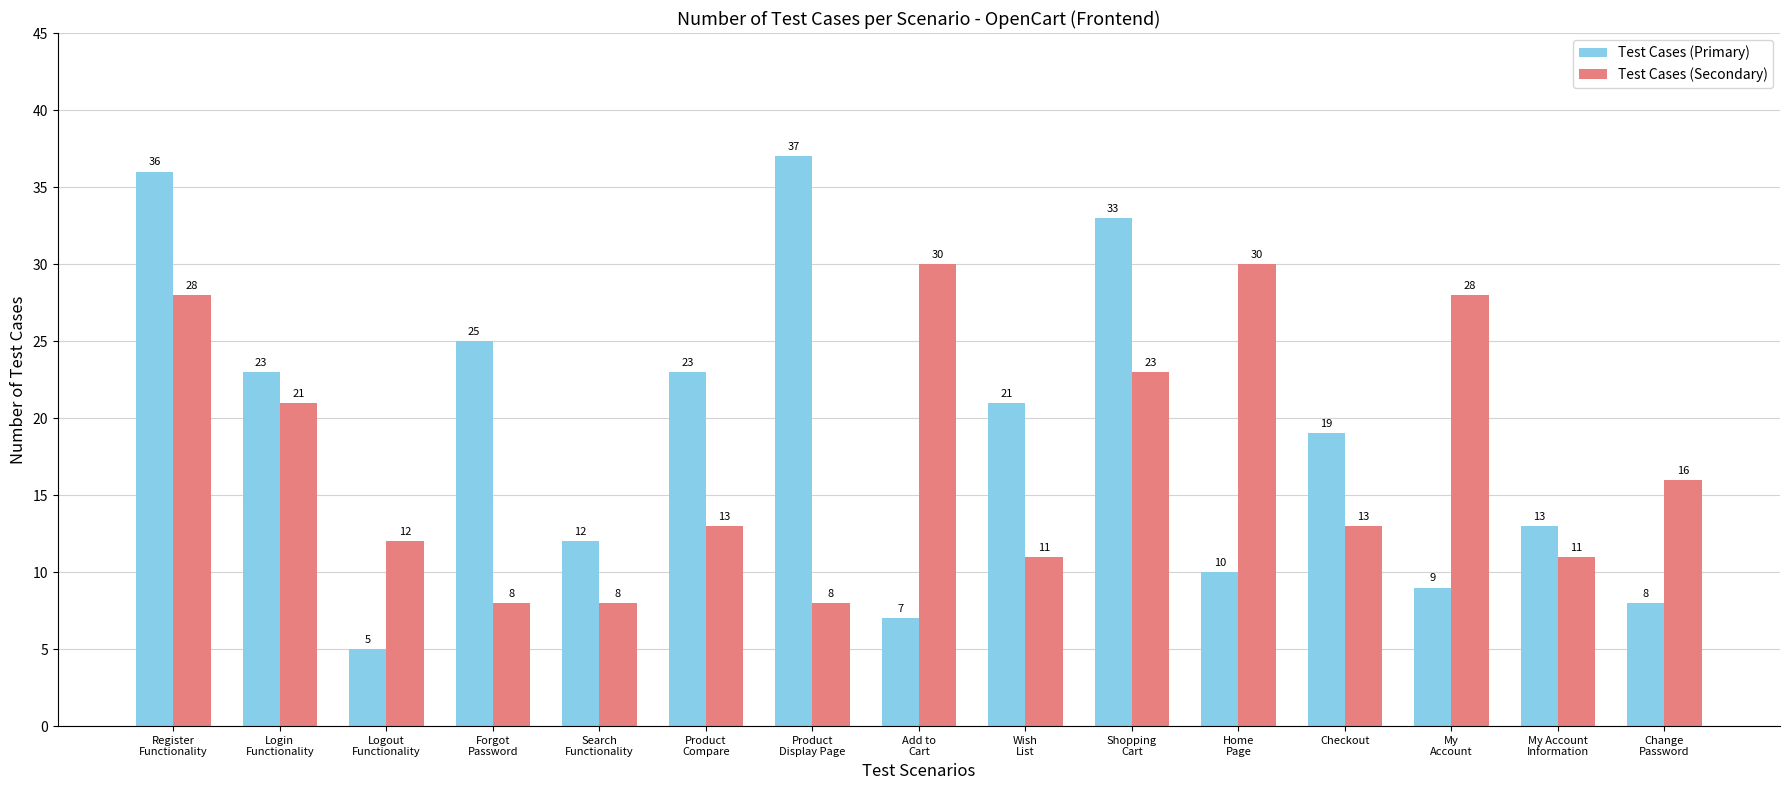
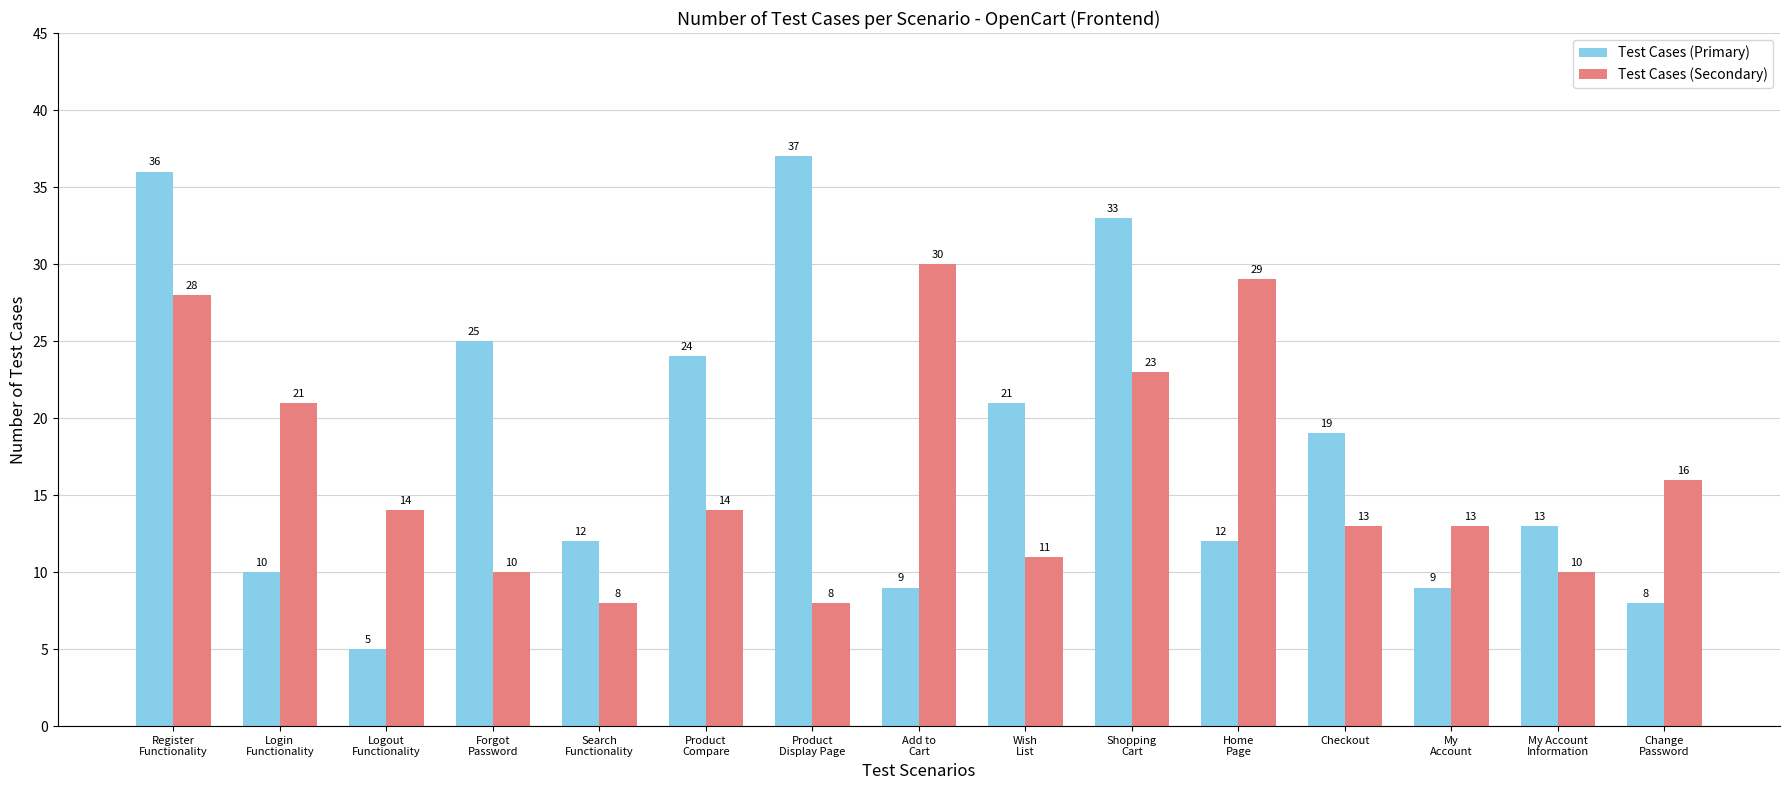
  {
    "Test Cases (Primary)": {
      "Register Functionality": 36,
-     "Login Functionality": 23,
+     "Login Functionality": 10,
      "Logout Functionality": 5,
      "Forgot Password": 25,
      "Search Functionality": 12,
-     "Product Compare": 23,
+     "Product Compare": 24,
      "Product Display Page": 37,
-     "Add to Cart": 7,
+     "Add to Cart": 9,
      "Wish List": 21,
      "Shopping Cart": 33,
-     "Home Page": 10,
+     "Home Page": 12,
      "Checkout": 19,
      "My Account": 9,
      "My Account Information": 13,
      "Change Password": 8
    },
    "Test Cases (Secondary)": {
      "Register Functionality": 28,
      "Login Functionality": 21,
-     "Logout Functionality": 12,
-     "Forgot Password": 8,
+     "Logout Functionality": 14,
+     "Forgot Password": 10,
      "Search Functionality": 8,
-     "Product Compare": 13,
+     "Product Compare": 14,
      "Product Display Page": 8,
      "Add to Cart": 30,
      "Wish List": 11,
      "Shopping Cart": 23,
-     "Home Page": 30,
+     "Home Page": 29,
      "Checkout": 13,
-     "My Account": 28,
-     "My Account Information": 11,
+     "My Account": 13,
+     "My Account Information": 10,
      "Change Password": 16
    }
  }
